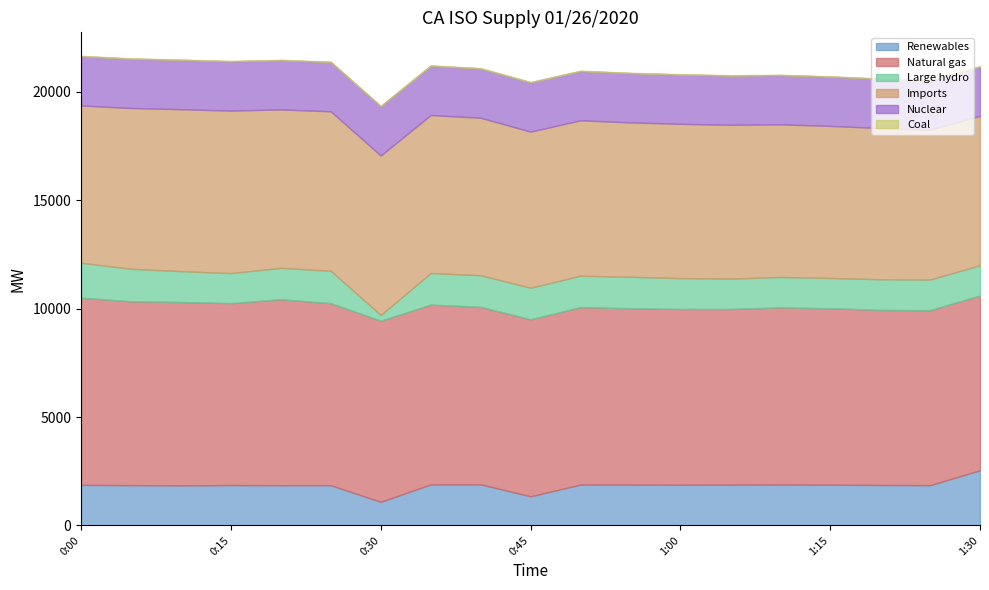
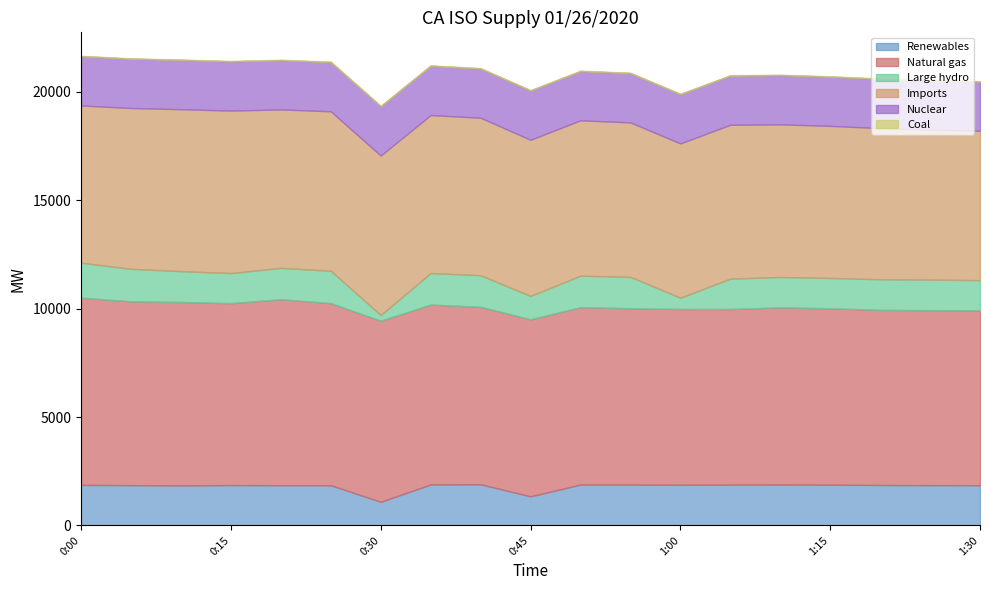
  {
    "Renewables": {
      "0:00": 1900,
      "0:15": 1900,
      "0:30": 1100,
      "0:45": 1300,
      "1:00": 1900,
      "1:15": 1900,
-     "1:30": 2500
+     "1:30": 1900
    },
    "Large hydro": {
      "0:00": 1600,
      "0:15": 1400,
      "0:30": 300,
-     "0:45": 1500,
-     "1:00": 1400,
+     "0:45": 1100,
+     "1:00": 500,
      "1:15": 1400,
      "1:30": 1400
    }
  }
